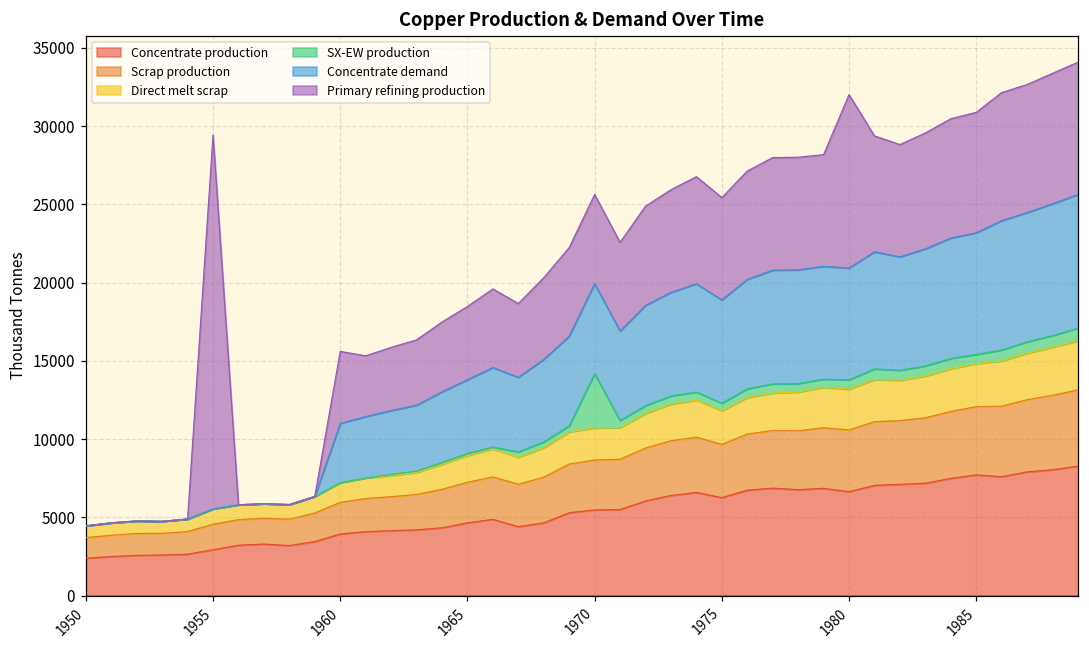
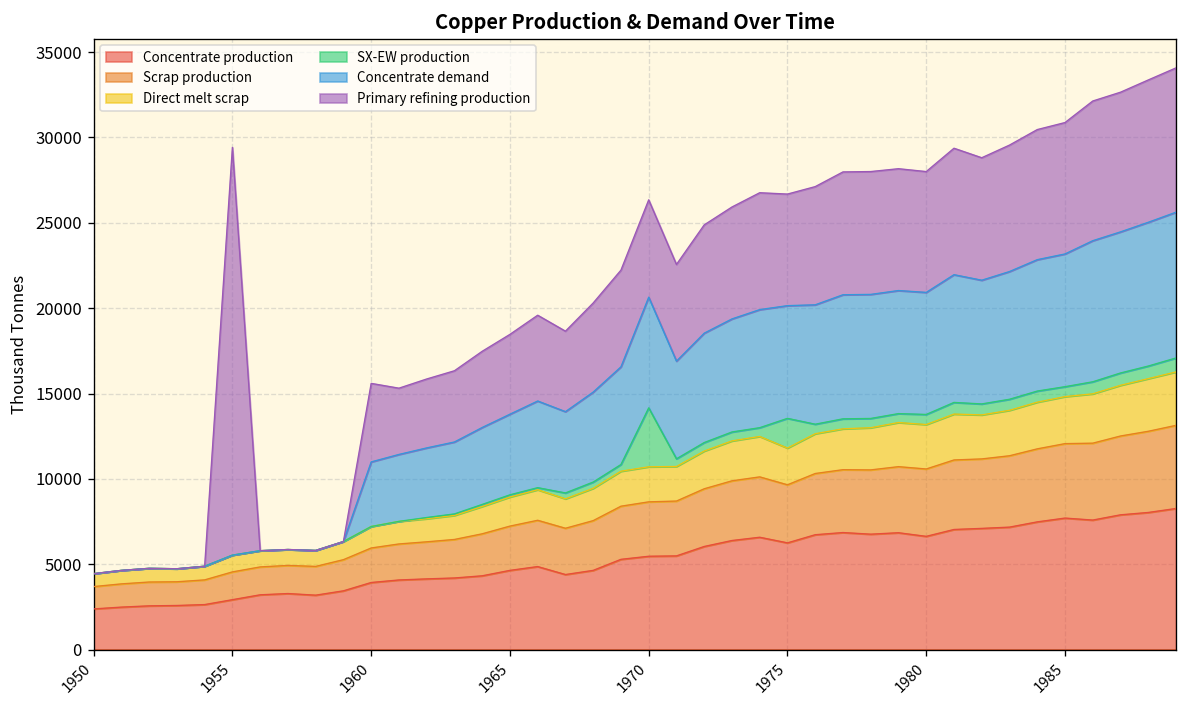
  {
    "Direct melt scrap": {
      "1970": 2100,
      "1975": 2200,
      "1980": 2600,
      "1985": 2800
    },
    "SX-EW production": {
      "1970": 3500,
-     "1975": 500,
+     "1975": 1700,
      "1980": 600,
      "1985": 600
    },
    "Concentrate demand": {
      "1960": 3800,
      "1965": 4700,
-     "1970": 5800,
+     "1970": 6500,
      "1975": 6600,
      "1980": 7100,
      "1985": 7800
    },
    "Primary refining production": {
      "1955": 23900,
      "1960": 4600,
      "1965": 4700,
      "1970": 5700,
      "1975": 6500,
-     "1980": 11100,
+     "1980": 7100,
      "1985": 7700
    }
  }
